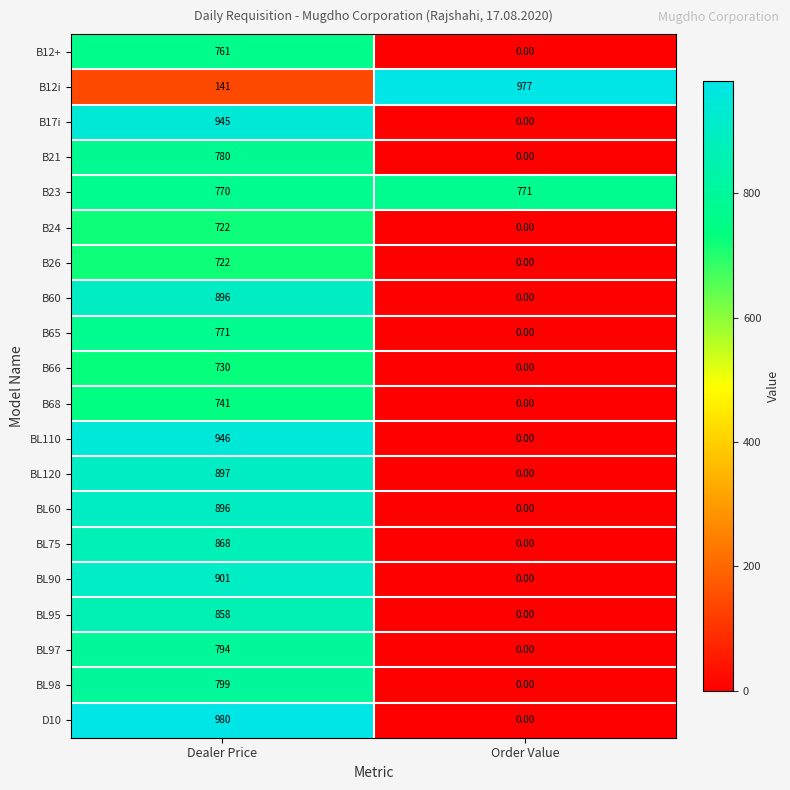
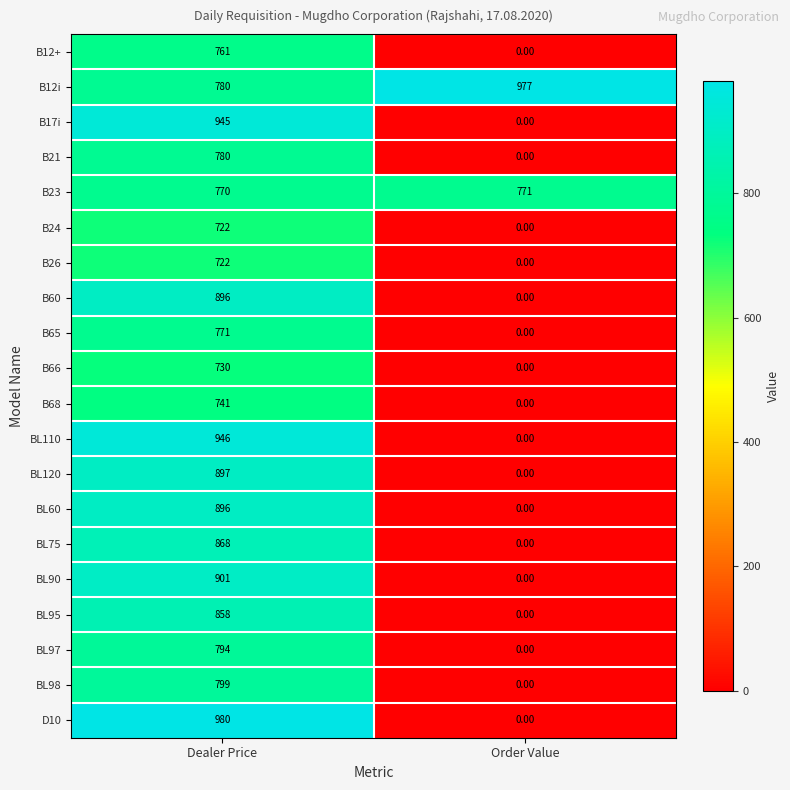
  {
    "B12+": {
      "Dealer Price": 761,
      "Order Value": 0.00
    },
    "B12i": {
-     "Dealer Price": 141,
+     "Dealer Price": 780,
      "Order Value": 977
    },
    "B17i": {
      "Dealer Price": 945,
      "Order Value": 0.00
    },
    "B21": {
      "Dealer Price": 780,
      "Order Value": 0.00
    },
    "B23": {
      "Dealer Price": 770,
      "Order Value": 771
    },
    "B24": {
      "Dealer Price": 722,
      "Order Value": 0.00
    },
    "B26": {
      "Dealer Price": 722,
      "Order Value": 0.00
    },
    "B60": {
      "Dealer Price": 896,
      "Order Value": 0.00
    },
    "B65": {
      "Dealer Price": 771,
      "Order Value": 0.00
    },
    "B66": {
      "Dealer Price": 730,
      "Order Value": 0.00
    },
    "B68": {
      "Dealer Price": 741,
      "Order Value": 0.00
    },
    "BL110": {
      "Dealer Price": 946,
      "Order Value": 0.00
    },
    "BL120": {
      "Dealer Price": 897,
      "Order Value": 0.00
    },
    "BL60": {
      "Dealer Price": 896,
      "Order Value": 0.00
    },
    "BL75": {
      "Dealer Price": 868,
      "Order Value": 0.00
    },
    "BL90": {
      "Dealer Price": 901,
      "Order Value": 0.00
    },
    "BL95": {
      "Dealer Price": 858,
      "Order Value": 0.00
    },
    "BL97": {
      "Dealer Price": 794,
      "Order Value": 0.00
    },
    "BL98": {
      "Dealer Price": 799,
      "Order Value": 0.00
    },
    "D10": {
      "Dealer Price": 980,
      "Order Value": 0.00
    }
  }
